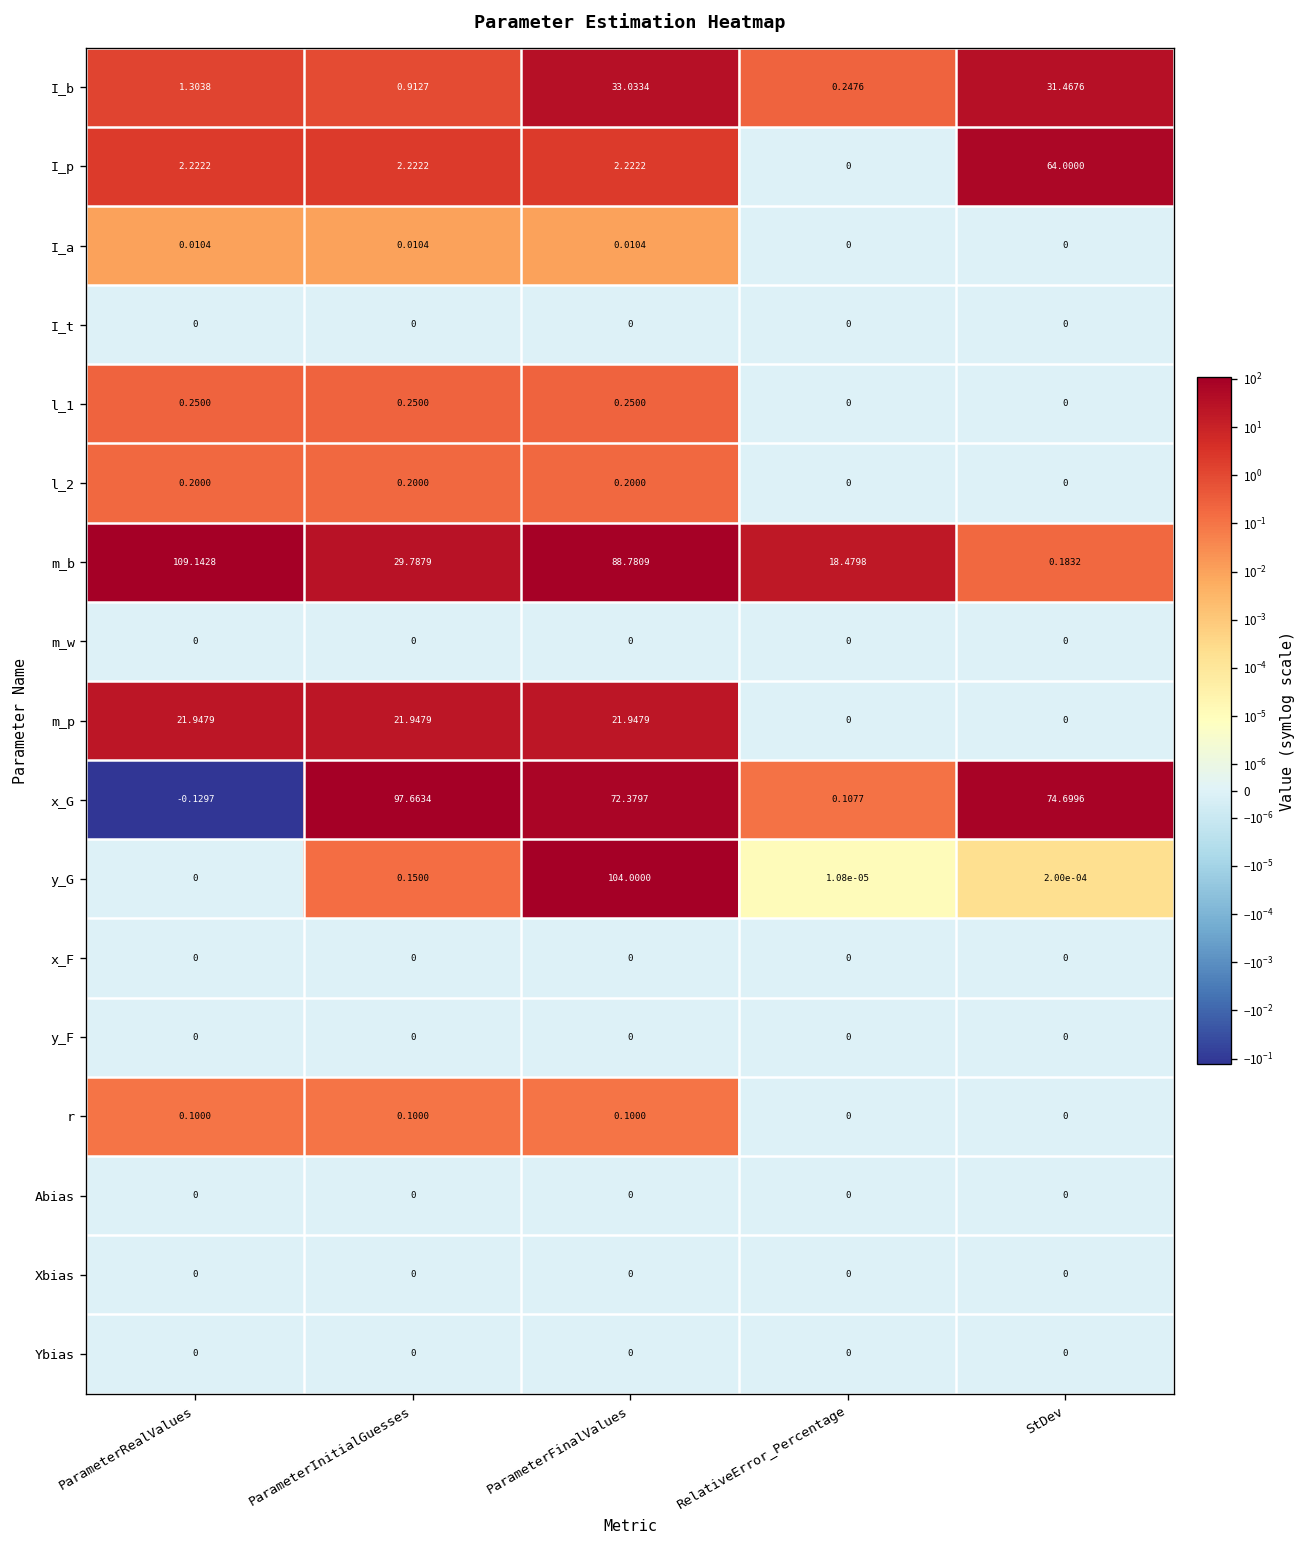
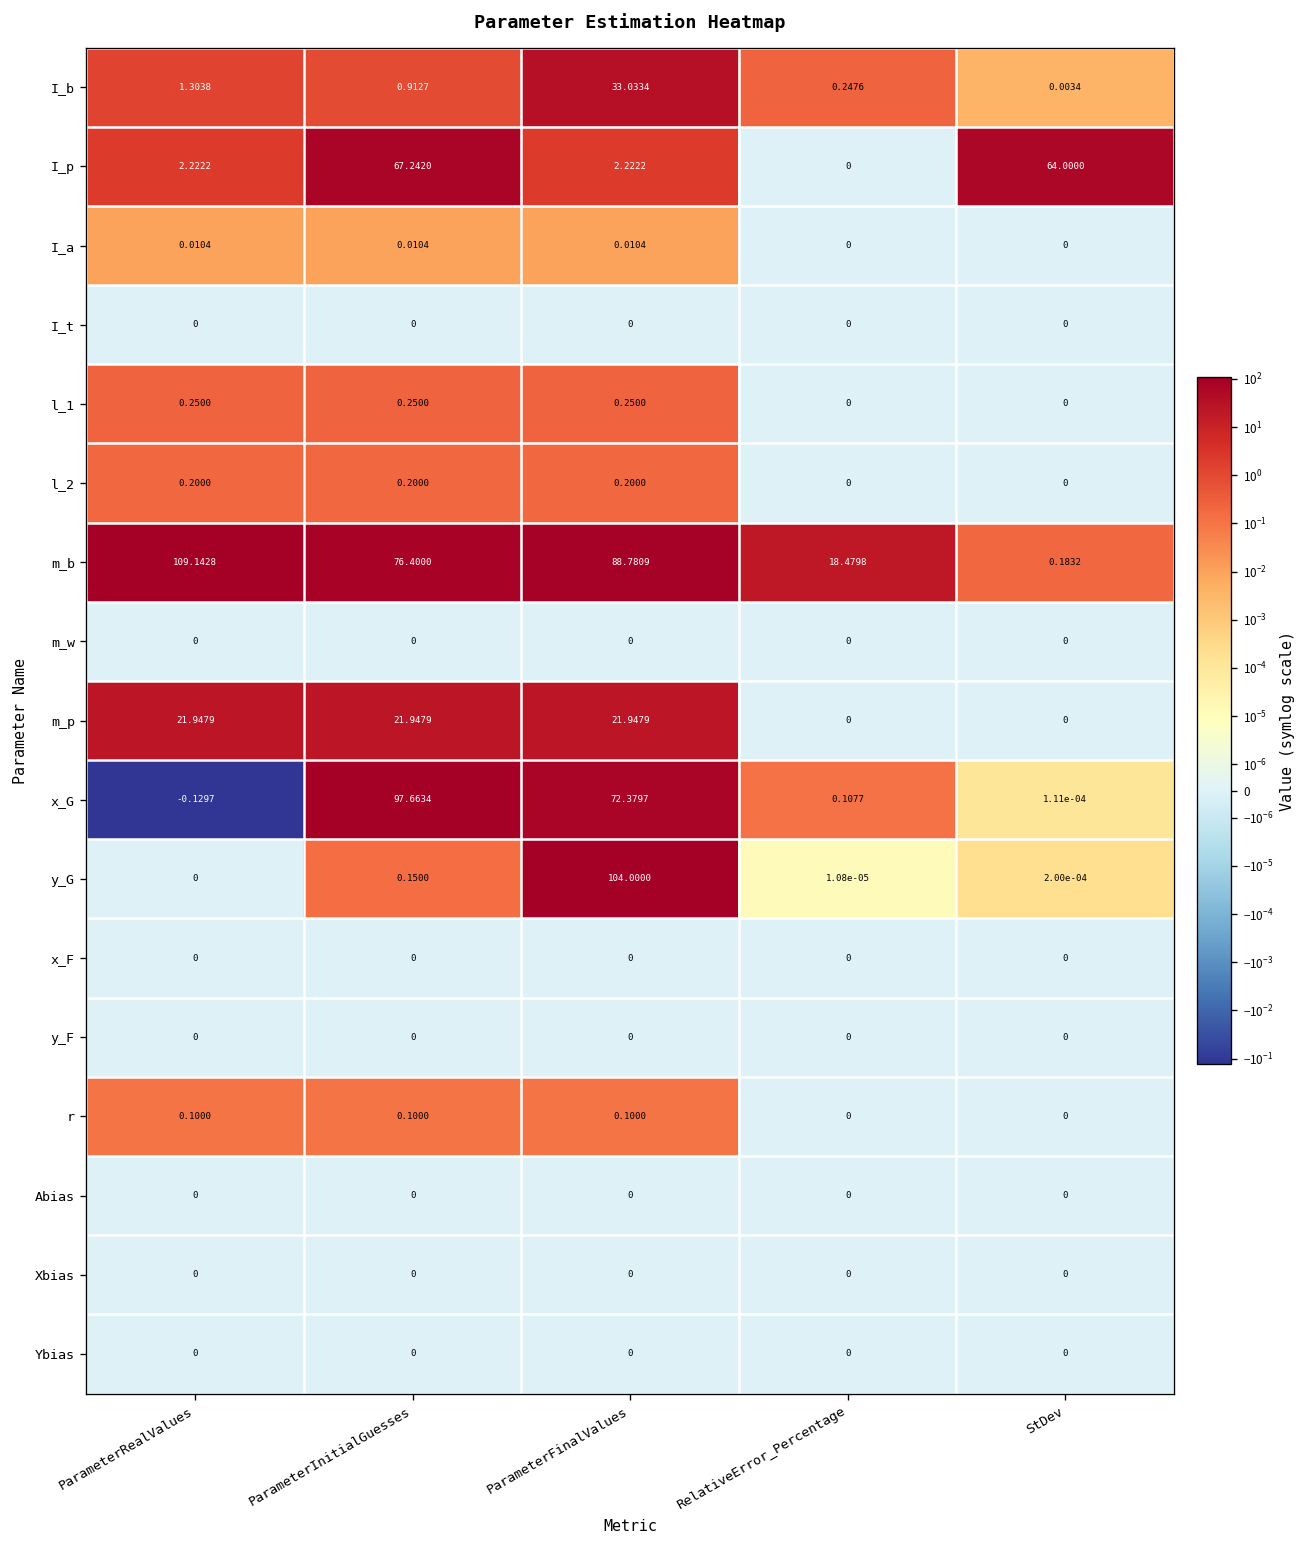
  {
    "I_b": {
      "ParameterRealValues": "1.3038",
      "ParameterInitialGuesses": "0.9127",
      "ParameterFinalValues": "33.0334",
      "RelativeError_Percentage": "0.2476",
-     "StDev": "31.4676"
+     "StDev": "0.0034"
    },
    "I_p": {
      "ParameterRealValues": "2.2222",
-     "ParameterInitialGuesses": "2.2222",
+     "ParameterInitialGuesses": "67.2420",
      "ParameterFinalValues": "2.2222",
      "RelativeError_Percentage": "0",
      "StDev": "64.0000"
    },
    "I_a": {
      "ParameterRealValues": "0.0104",
      "ParameterInitialGuesses": "0.0104",
      "ParameterFinalValues": "0.0104",
      "RelativeError_Percentage": "0",
      "StDev": "0"
    },
    "I_t": {
      "ParameterRealValues": "0",
      "ParameterInitialGuesses": "0",
      "ParameterFinalValues": "0",
      "RelativeError_Percentage": "0",
      "StDev": "0"
    },
    "l_1": {
      "ParameterRealValues": "0.2500",
      "ParameterInitialGuesses": "0.2500",
      "ParameterFinalValues": "0.2500",
      "RelativeError_Percentage": "0",
      "StDev": "0"
    },
    "l_2": {
      "ParameterRealValues": "0.2000",
      "ParameterInitialGuesses": "0.2000",
      "ParameterFinalValues": "0.2000",
      "RelativeError_Percentage": "0",
      "StDev": "0"
    },
    "m_b": {
      "ParameterRealValues": "109.1428",
-     "ParameterInitialGuesses": "29.7879",
+     "ParameterInitialGuesses": "76.4000",
      "ParameterFinalValues": "88.7809",
      "RelativeError_Percentage": "18.4798",
      "StDev": "0.1832"
    },
    "m_w": {
      "ParameterRealValues": "0",
      "ParameterInitialGuesses": "0",
      "ParameterFinalValues": "0",
      "RelativeError_Percentage": "0",
      "StDev": "0"
    },
    "m_p": {
      "ParameterRealValues": "21.9479",
      "ParameterInitialGuesses": "21.9479",
      "ParameterFinalValues": "21.9479",
      "RelativeError_Percentage": "0",
      "StDev": "0"
    },
    "x_G": {
      "ParameterRealValues": "-0.1297",
      "ParameterInitialGuesses": "97.6634",
      "ParameterFinalValues": "72.3797",
      "RelativeError_Percentage": "0.1077",
-     "StDev": "74.6996"
+     "StDev": "1.11e-04"
    },
    "y_G": {
      "ParameterRealValues": "0",
      "ParameterInitialGuesses": "0.1500",
      "ParameterFinalValues": "104.0000",
      "RelativeError_Percentage": "1.08e-05",
      "StDev": "2.00e-04"
    },
    "x_F": {
      "ParameterRealValues": "0",
      "ParameterInitialGuesses": "0",
      "ParameterFinalValues": "0",
      "RelativeError_Percentage": "0",
      "StDev": "0"
    },
    "y_F": {
      "ParameterRealValues": "0",
      "ParameterInitialGuesses": "0",
      "ParameterFinalValues": "0",
      "RelativeError_Percentage": "0",
      "StDev": "0"
    },
    "r": {
      "ParameterRealValues": "0.1000",
      "ParameterInitialGuesses": "0.1000",
      "ParameterFinalValues": "0.1000",
      "RelativeError_Percentage": "0",
      "StDev": "0"
    },
    "Abias": {
      "ParameterRealValues": "0",
      "ParameterInitialGuesses": "0",
      "ParameterFinalValues": "0",
      "RelativeError_Percentage": "0",
      "StDev": "0"
    },
    "Xbias": {
      "ParameterRealValues": "0",
      "ParameterInitialGuesses": "0",
      "ParameterFinalValues": "0",
      "RelativeError_Percentage": "0",
      "StDev": "0"
    },
    "Ybias": {
      "ParameterRealValues": "0",
      "ParameterInitialGuesses": "0",
      "ParameterFinalValues": "0",
      "RelativeError_Percentage": "0",
      "StDev": "0"
    }
  }
